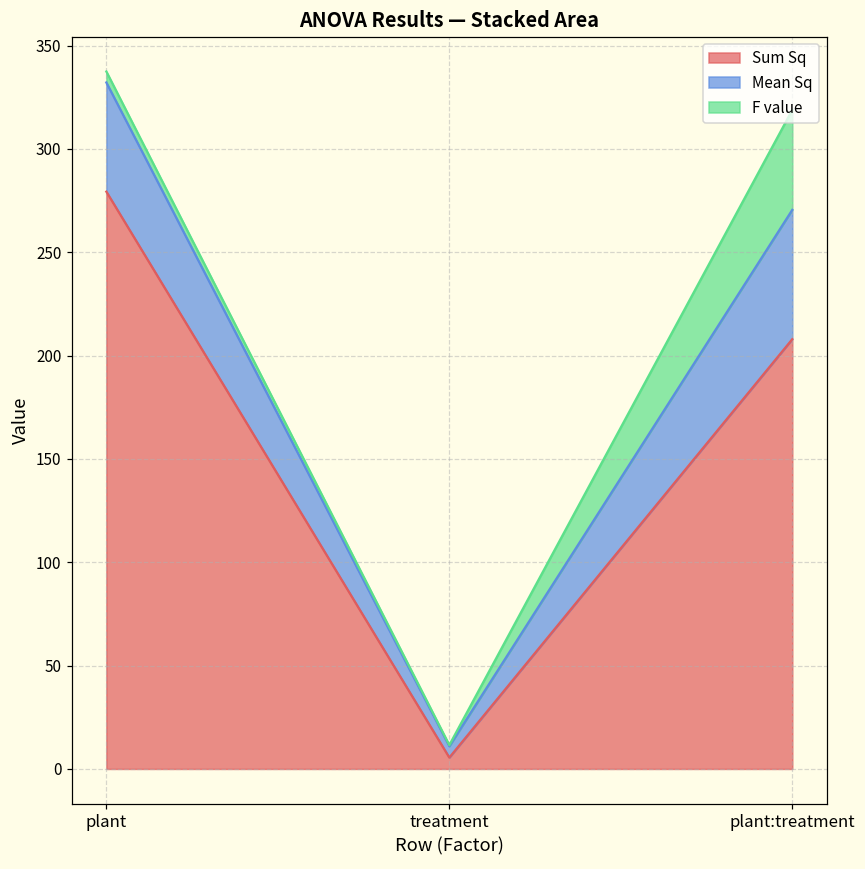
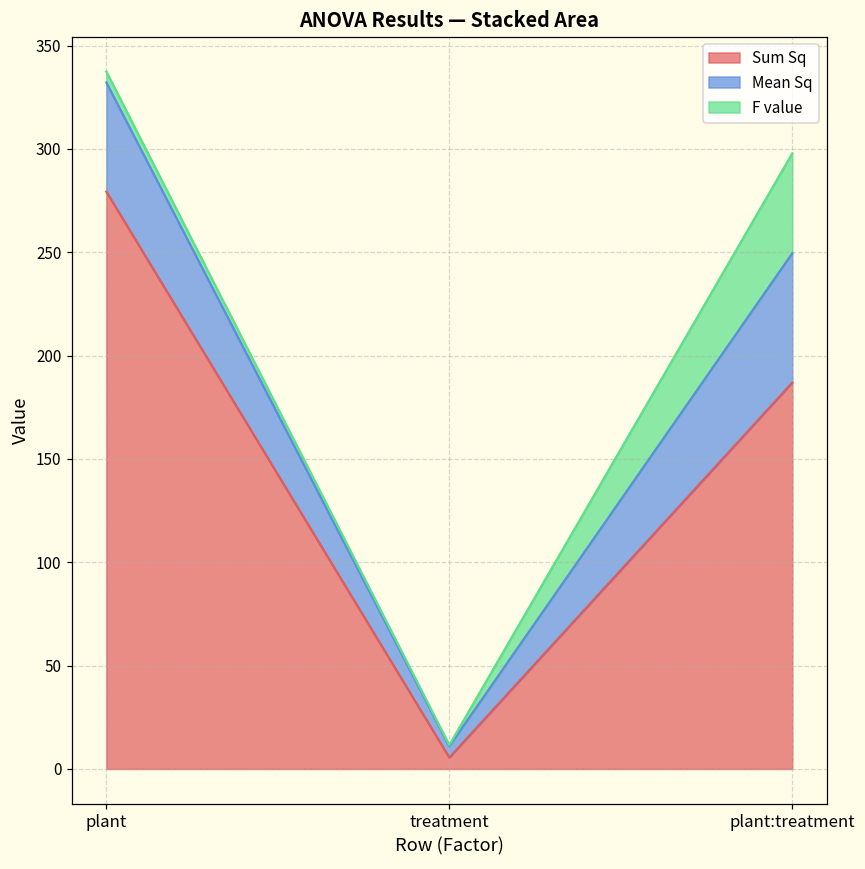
  {
    "Sum Sq": {
      "plant": 279,
      "treatment": 5,
-     "plant:treatment": 208
+     "plant:treatment": 187
    },
    "Mean Sq": {
      "plant": 53,
      "plant:treatment": 63
    },
    "F value": {
      "plant": 5
    }
  }
